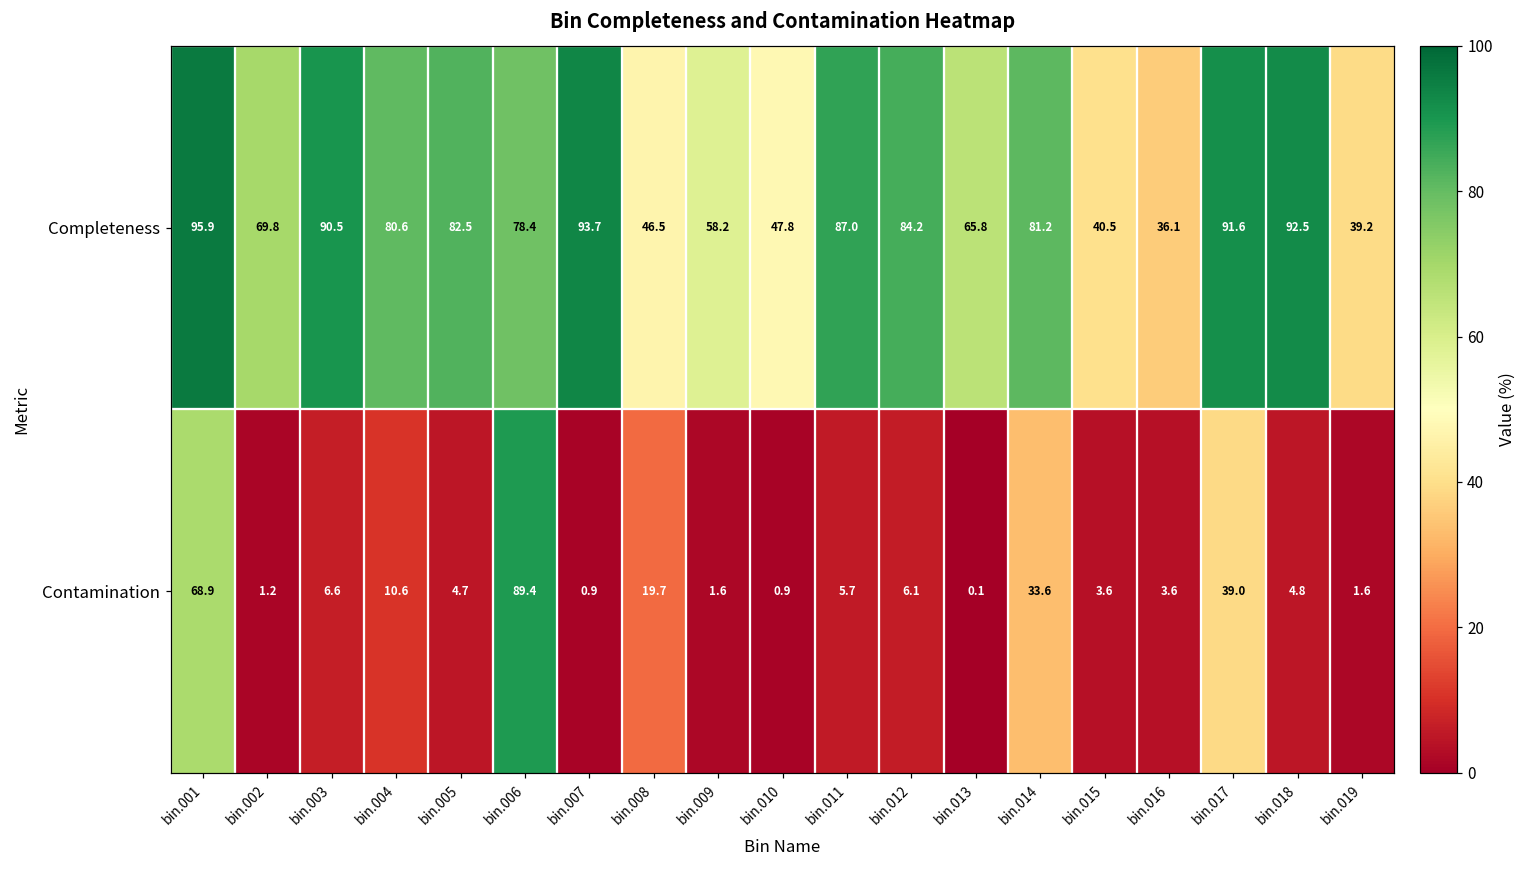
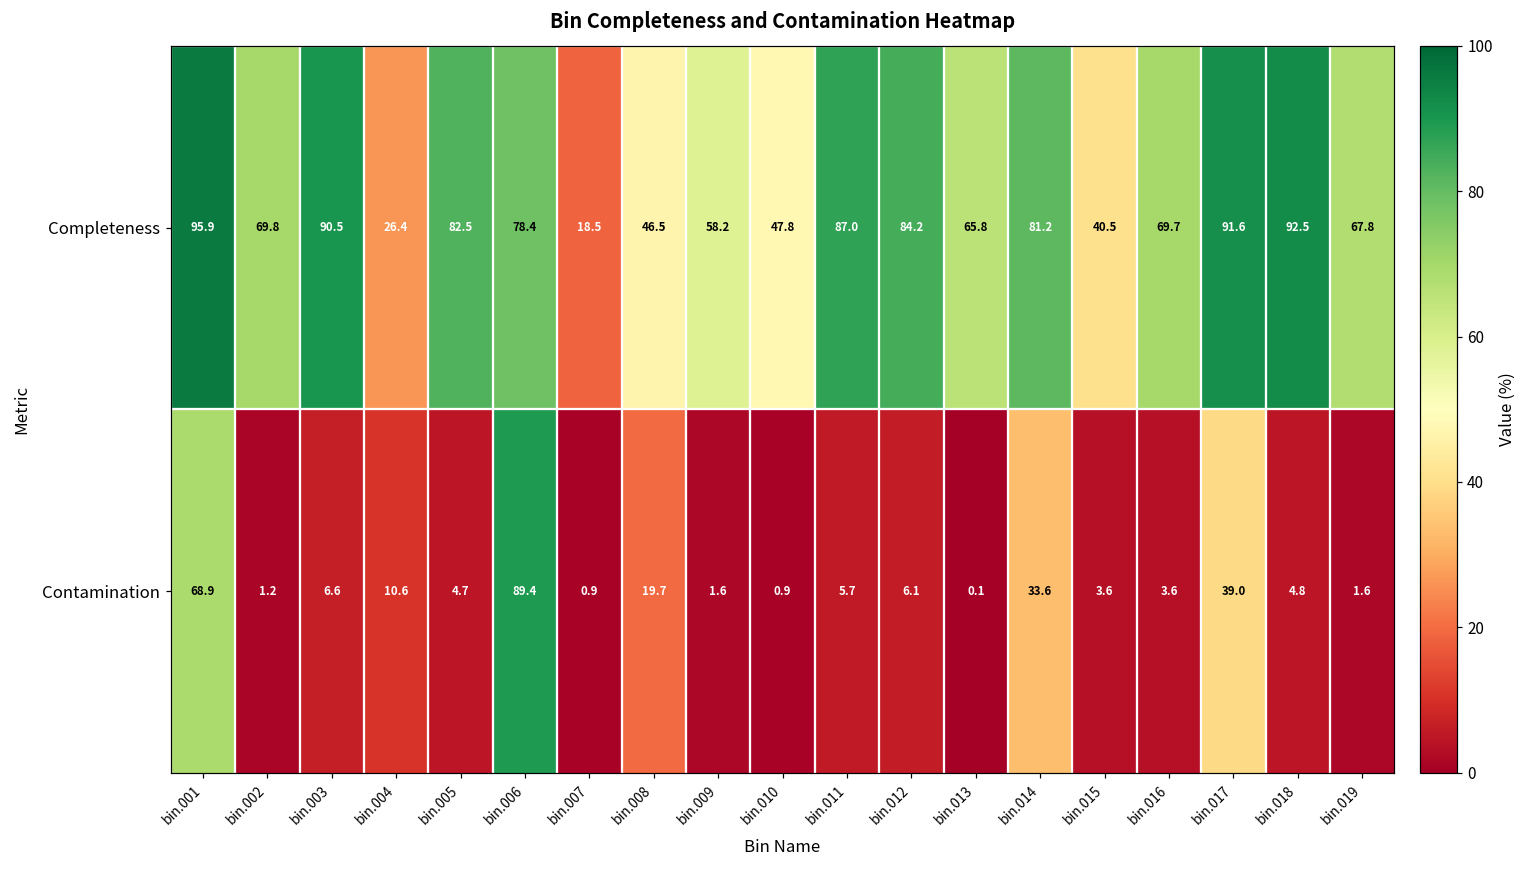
  {
    "Completeness": {
      "bin.001": 95.9,
      "bin.002": 69.8,
      "bin.003": 90.5,
-     "bin.004": 80.6,
+     "bin.004": 26.4,
      "bin.005": 82.5,
      "bin.006": 78.4,
-     "bin.007": 93.7,
+     "bin.007": 18.5,
      "bin.008": 46.5,
      "bin.009": 58.2,
      "bin.010": 47.8,
      "bin.011": 87.0,
      "bin.012": 84.2,
      "bin.013": 65.8,
      "bin.014": 81.2,
      "bin.015": 40.5,
-     "bin.016": 36.1,
+     "bin.016": 69.7,
      "bin.017": 91.6,
      "bin.018": 92.5,
-     "bin.019": 39.2
+     "bin.019": 67.8
    },
    "Contamination": {
      "bin.001": 68.9,
      "bin.002": 1.2,
      "bin.003": 6.6,
      "bin.004": 10.6,
      "bin.005": 4.7,
      "bin.006": 89.4,
      "bin.007": 0.9,
      "bin.008": 19.7,
      "bin.009": 1.6,
      "bin.010": 0.9,
      "bin.011": 5.7,
      "bin.012": 6.1,
      "bin.013": 0.1,
      "bin.014": 33.6,
      "bin.015": 3.6,
      "bin.016": 3.6,
      "bin.017": 39.0,
      "bin.018": 4.8,
      "bin.019": 1.6
    }
  }
